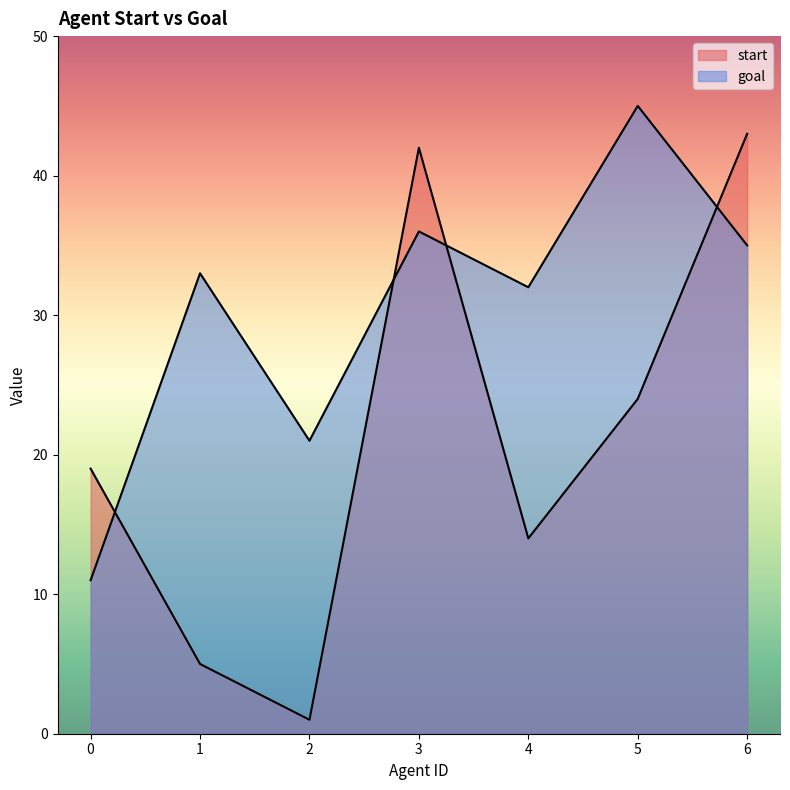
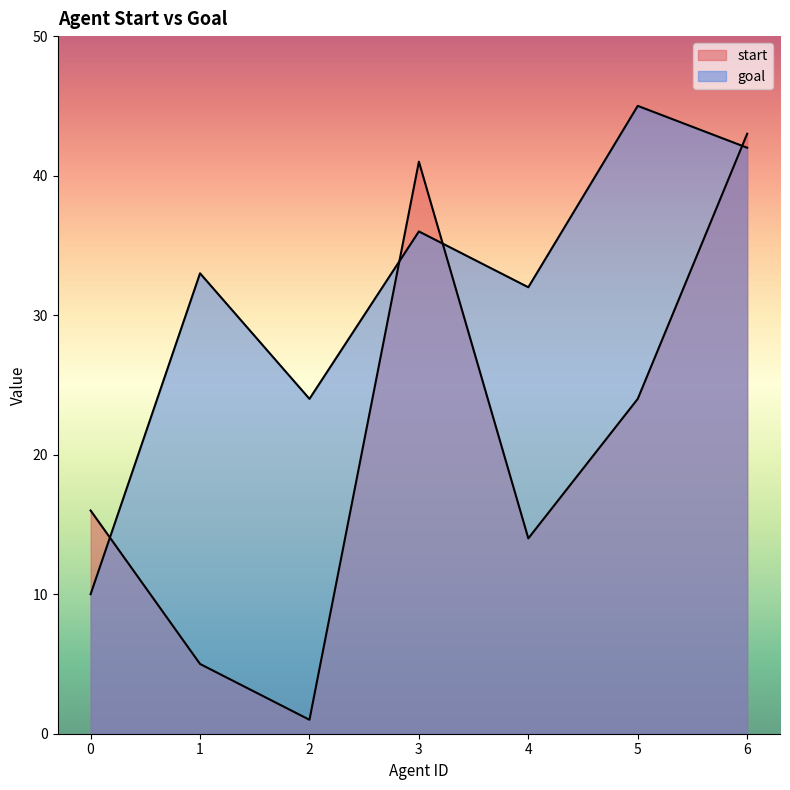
  {
    "start": {
-     "0": 19,
+     "0": 16,
      "1": 5,
      "2": 1,
-     "3": 42,
+     "3": 41,
      "4": 14,
      "5": 24,
      "6": 43
    },
    "goal": {
-     "0": 11,
+     "0": 10,
      "1": 33,
-     "2": 21,
+     "2": 24,
      "3": 36,
      "4": 32,
      "5": 45,
-     "6": 35
+     "6": 42
    }
  }
